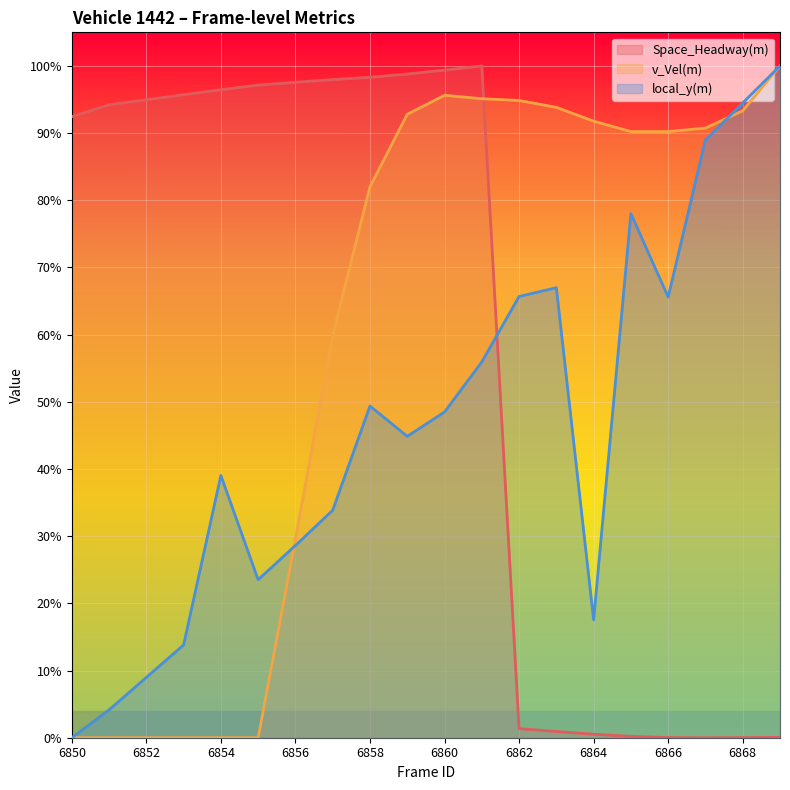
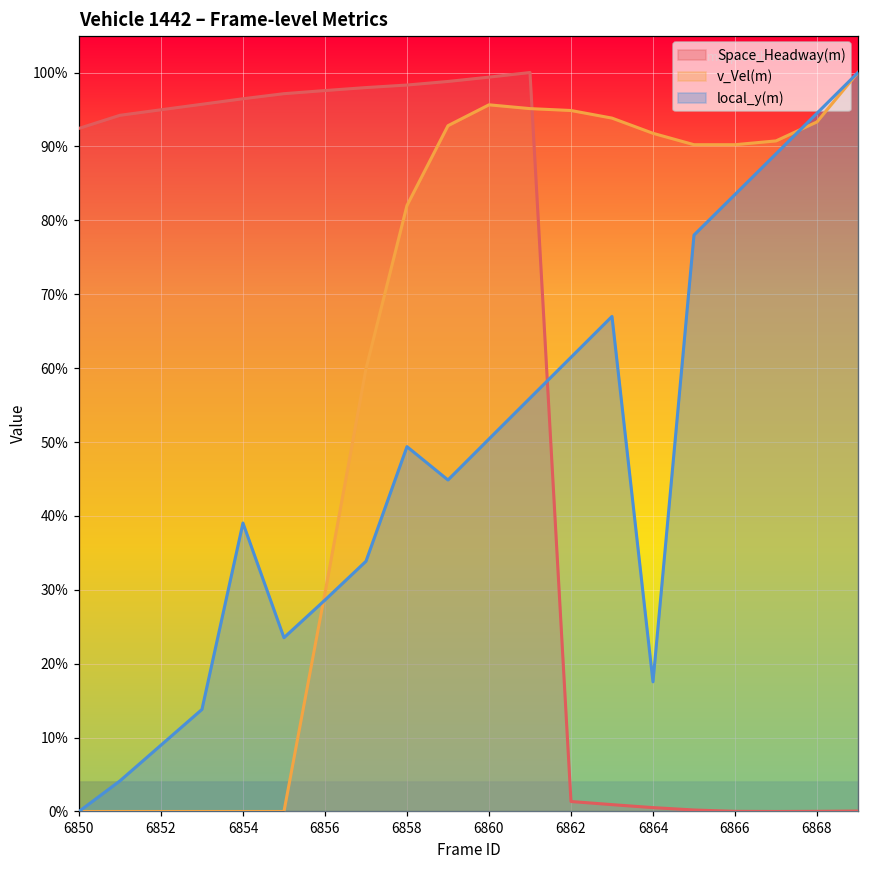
  {
    "local_y(m)": {
      "6852": "9%",
      "6854": "39%",
      "6856": "29%",
      "6858": "49%",
-     "6860": "48%",
-     "6862": "66%",
+     "6860": "50%",
+     "6862": "61%",
      "6864": "18%",
-     "6866": "66%",
+     "6866": "83%",
      "6868": "94%"
    }
  }
